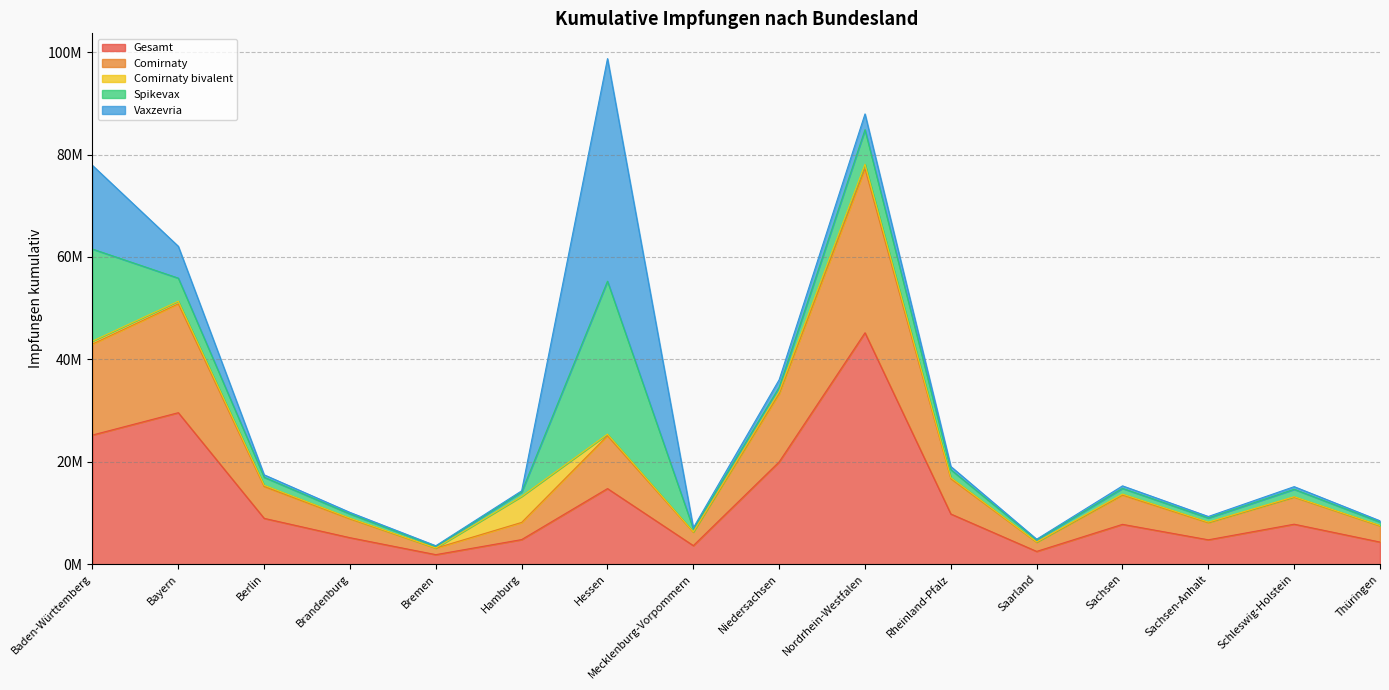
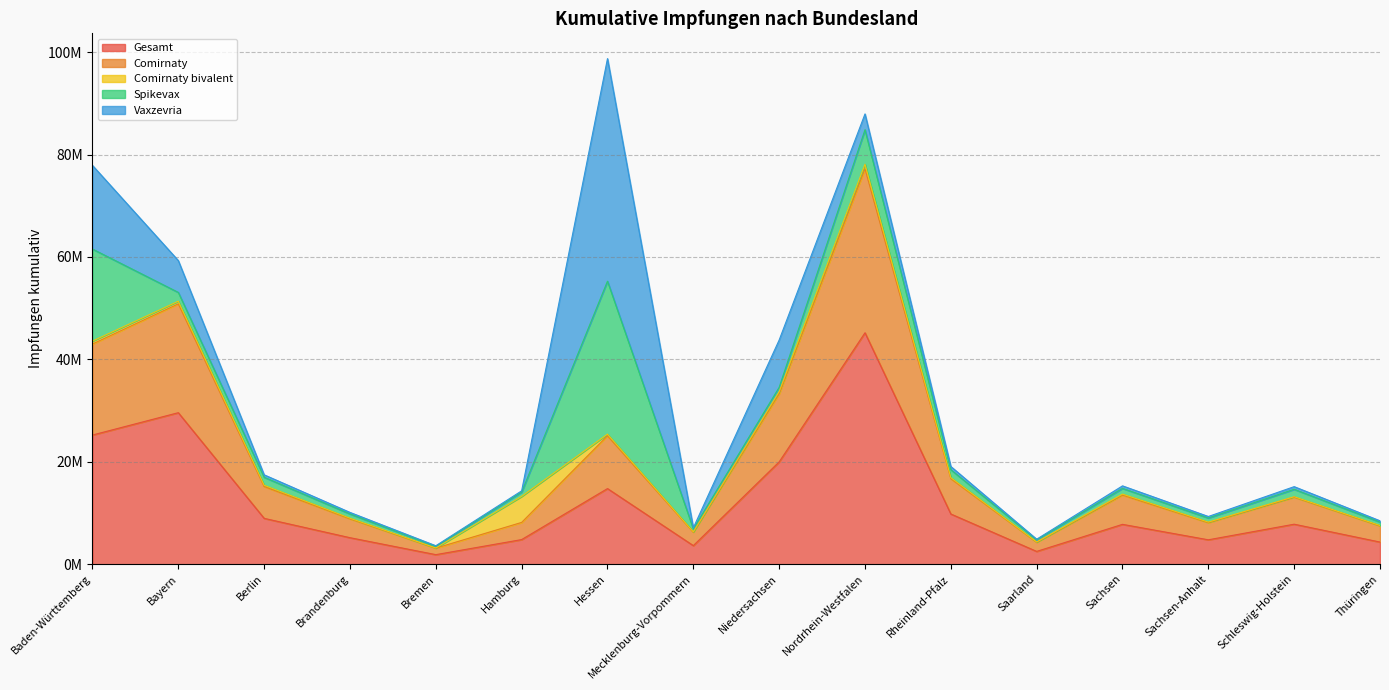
  {
    "Comirnaty bivalent": {
      "Baden-Württemberg": 1000000,
      "Bayern": 1000000,
      "Hamburg": 5000000,
      "Nordrhein-Westfalen": 1000000
    },
    "Spikevax": {
      "Baden-Württemberg": 18000000,
-     "Bayern": 5000000,
+     "Bayern": 2000000,
      "Hessen": 30000000,
      "Niedersachsen": 1000000,
      "Nordrhein-Westfalen": 7000000,
      "Rheinland-Pfalz": 2000000,
      "Schleswig-Holstein": 1000000
    },
    "Vaxzevria": {
      "Baden-Württemberg": 16000000,
      "Bayern": 6000000,
      "Hessen": 43000000,
-     "Niedersachsen": 1000000,
+     "Niedersachsen": 9000000,
      "Nordrhein-Westfalen": 3000000,
      "Rheinland-Pfalz": 1000000,
      "Schleswig-Holstein": 1000000
    }
  }
